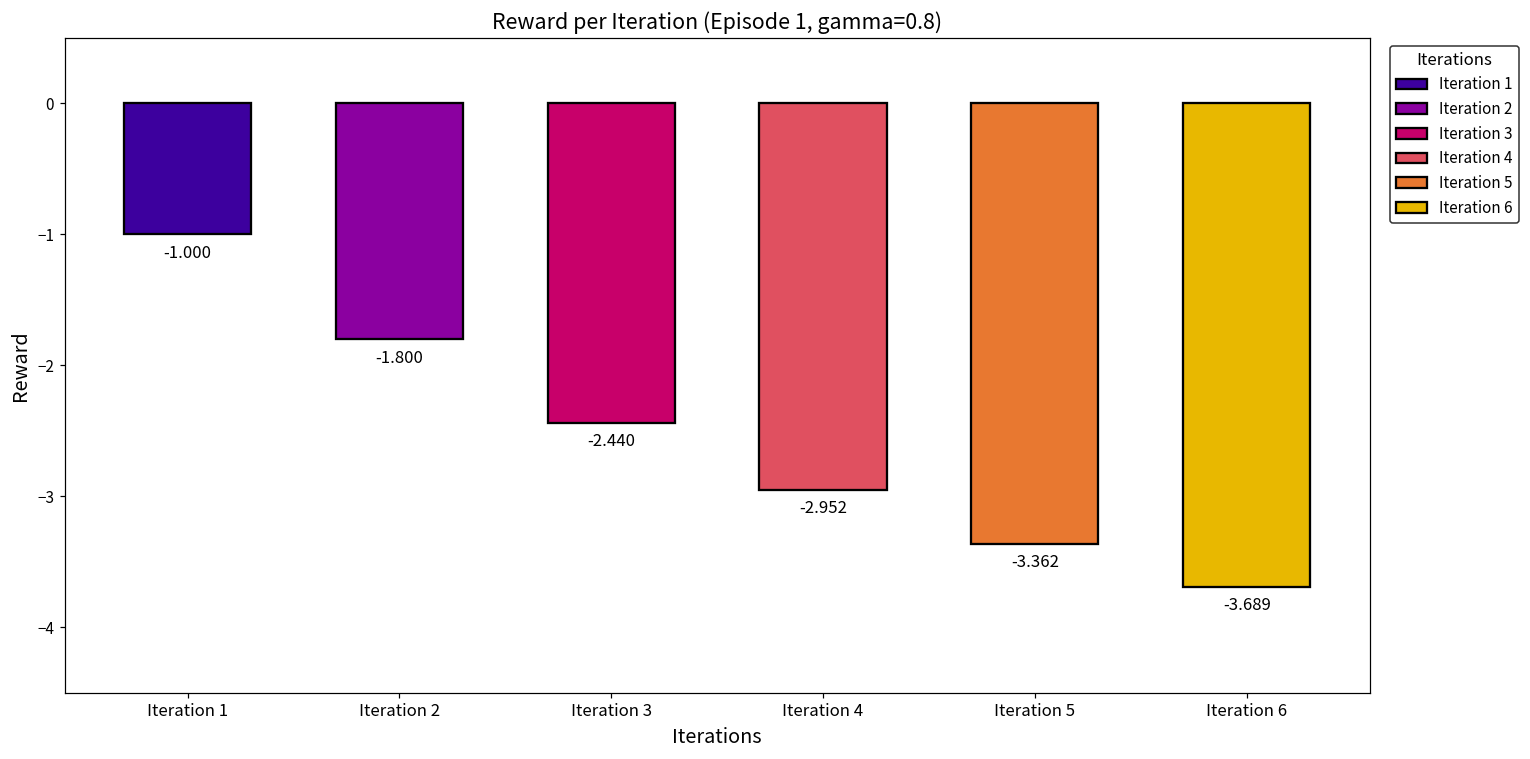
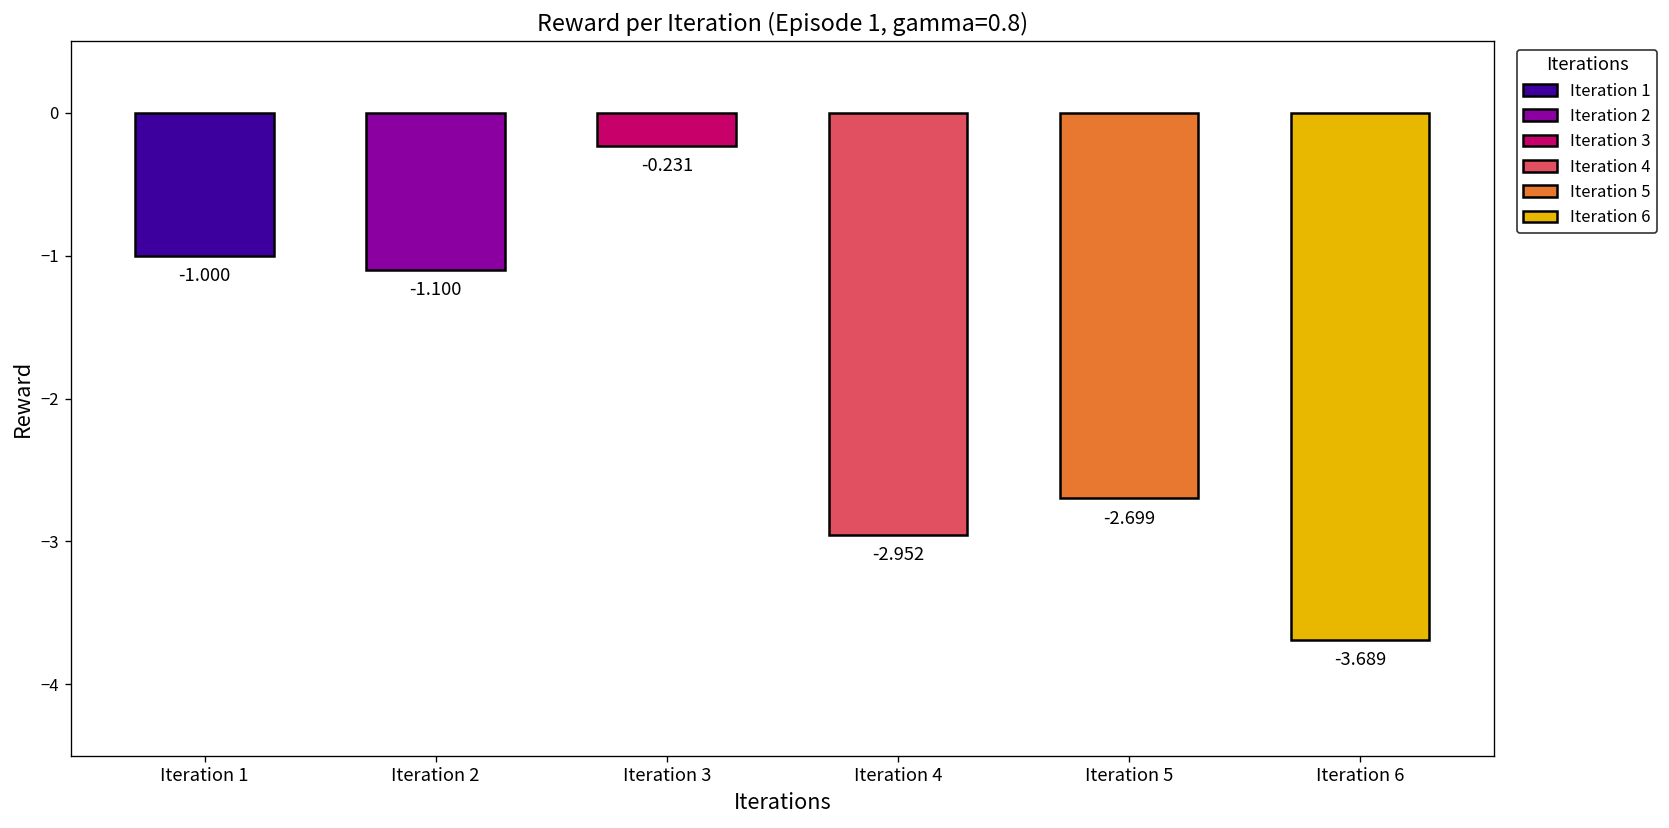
  {
    "Iteration 1": -1.000,
-   "Iteration 2": -1.800,
-   "Iteration 3": -2.440,
+   "Iteration 2": -1.100,
+   "Iteration 3": -0.231,
    "Iteration 4": -2.952,
-   "Iteration 5": -3.362,
+   "Iteration 5": -2.699,
    "Iteration 6": -3.689
  }
